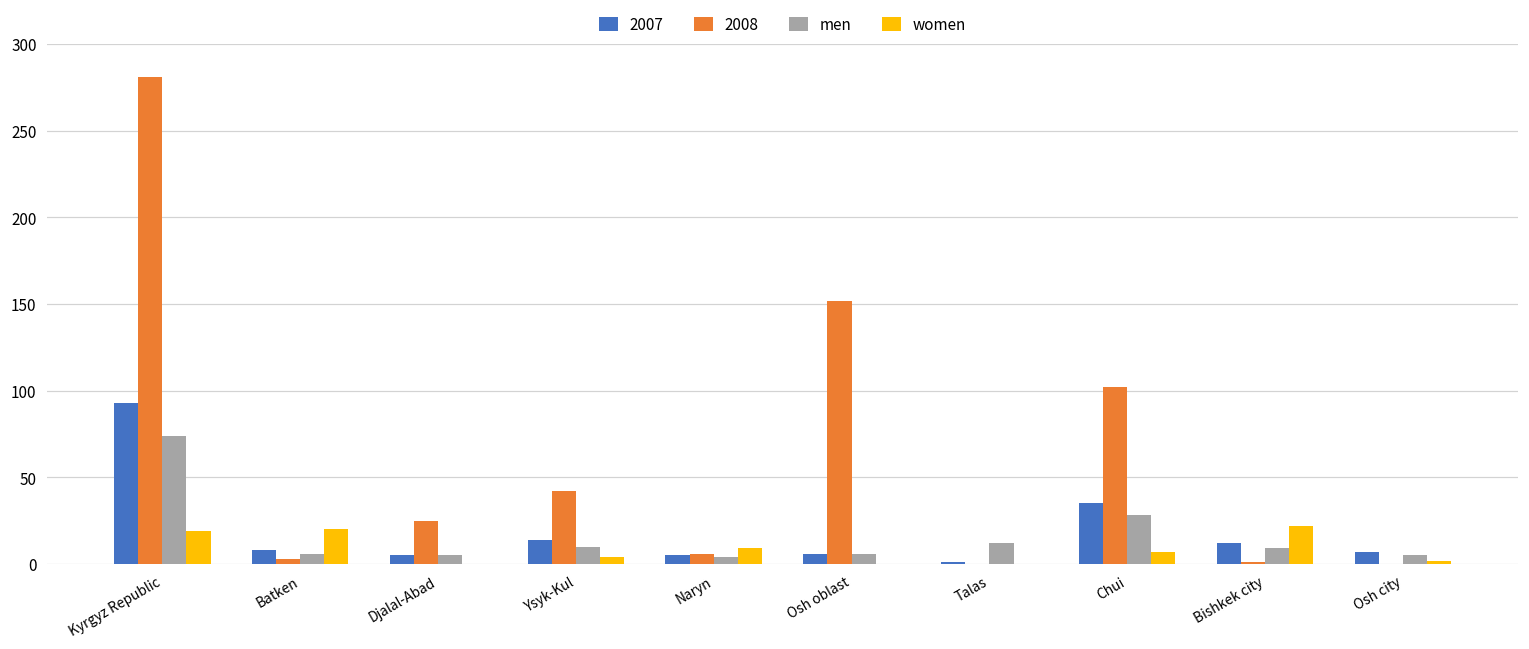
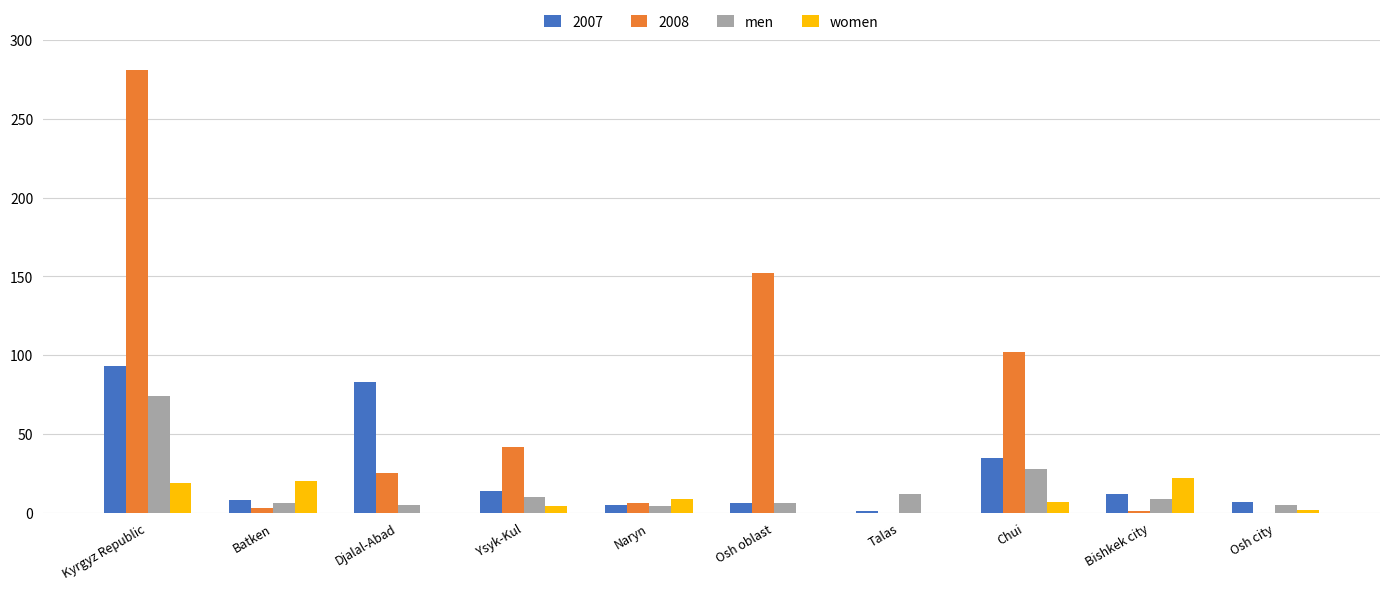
  {
    "2007": {
      "Kyrgyz Republic": 93,
      "Batken": 8,
-     "Djalal-Abad": 5,
+     "Djalal-Abad": 83,
      "Ysyk-Kul": 14,
      "Naryn": 5,
      "Osh oblast": 6,
      "Chui": 35,
      "Bishkek city": 12,
      "Osh city": 7
    },
    "2008": {
      "Kyrgyz Republic": 281,
      "Batken": 3,
      "Djalal-Abad": 25,
      "Ysyk-Kul": 42,
      "Naryn": 6,
      "Osh oblast": 152,
      "Talas": 0,
      "Chui": 102,
      "Osh city": 0
    },
    "men": {
      "Kyrgyz Republic": 74,
      "Batken": 6,
      "Djalal-Abad": 5,
      "Ysyk-Kul": 10,
      "Naryn": 4,
      "Osh oblast": 6,
      "Talas": 12,
      "Chui": 28,
      "Bishkek city": 9,
      "Osh city": 5
    },
    "women": {
      "Kyrgyz Republic": 19,
      "Batken": 20,
      "Djalal-Abad": 0,
      "Ysyk-Kul": 4,
      "Naryn": 9,
      "Osh oblast": 0,
      "Talas": 0,
      "Chui": 7,
      "Bishkek city": 22,
      "Osh city": 2
    }
  }
